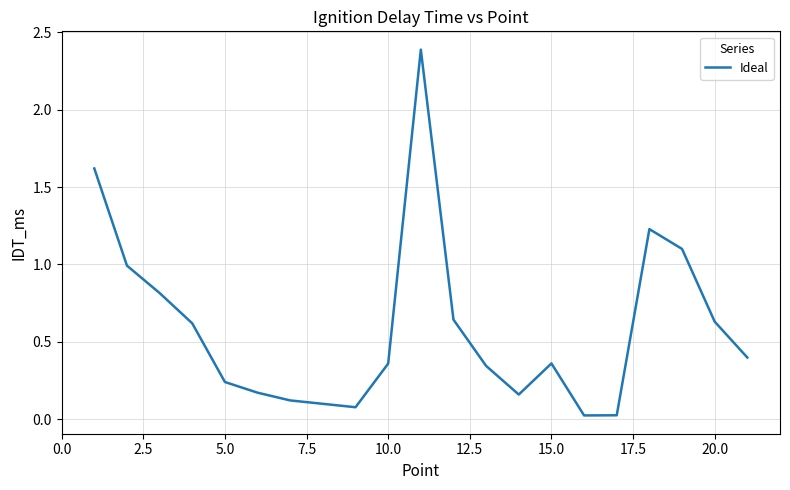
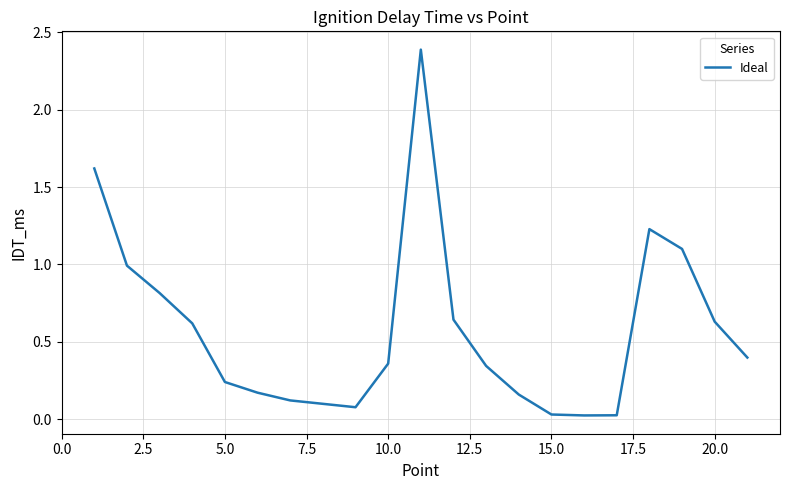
  {
    "5.0": 0.24,
    "10.0": 0.36,
-   "15.0": 0.36,
+   "15.0": 0.03,
    "20.0": 0.63
  }
